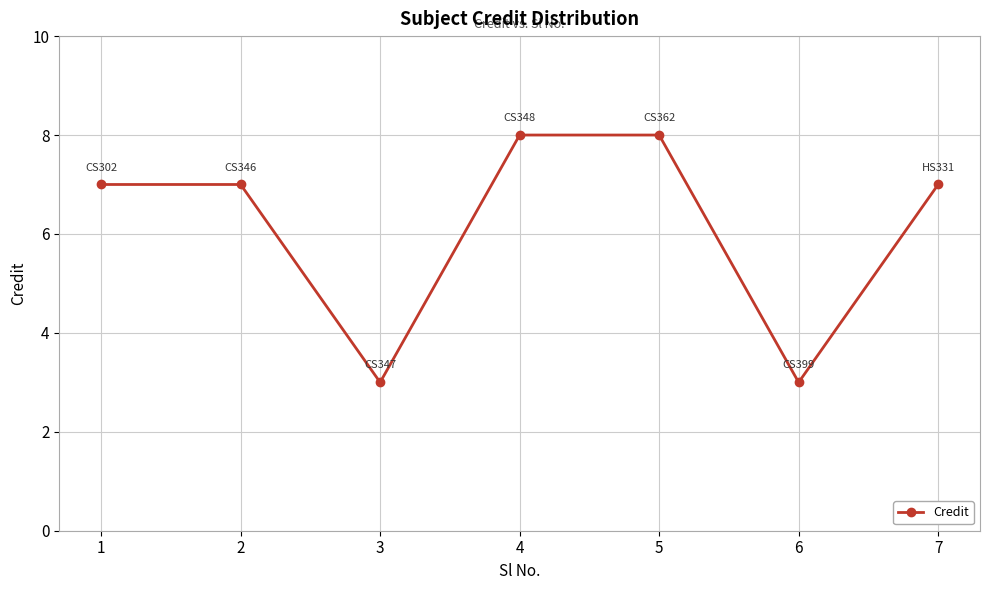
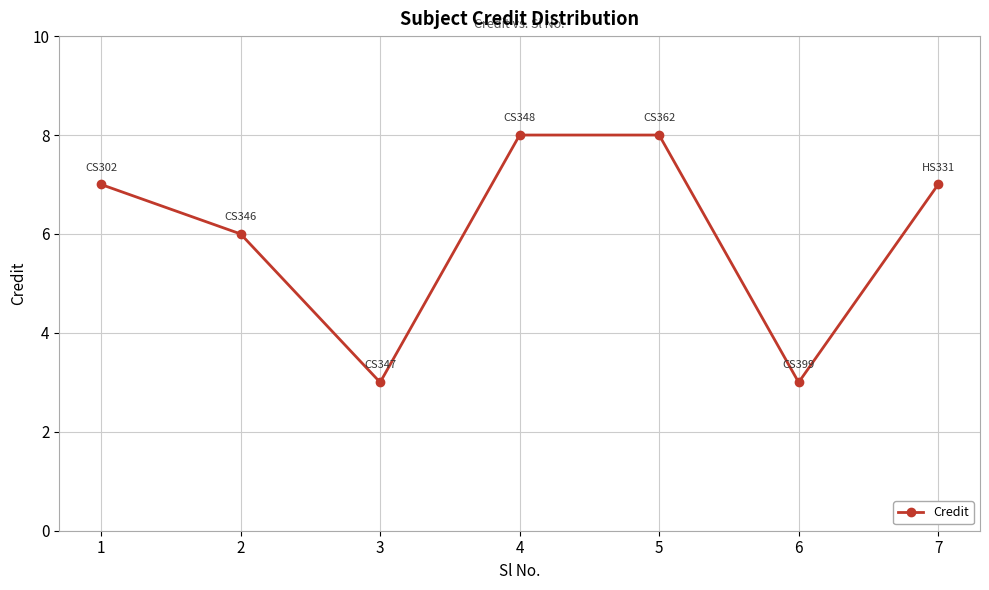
  {
    "1": 7,
-   "2": 7,
+   "2": 6,
    "3": 3,
    "4": 8,
    "5": 8,
    "6": 3,
    "7": 7
  }
